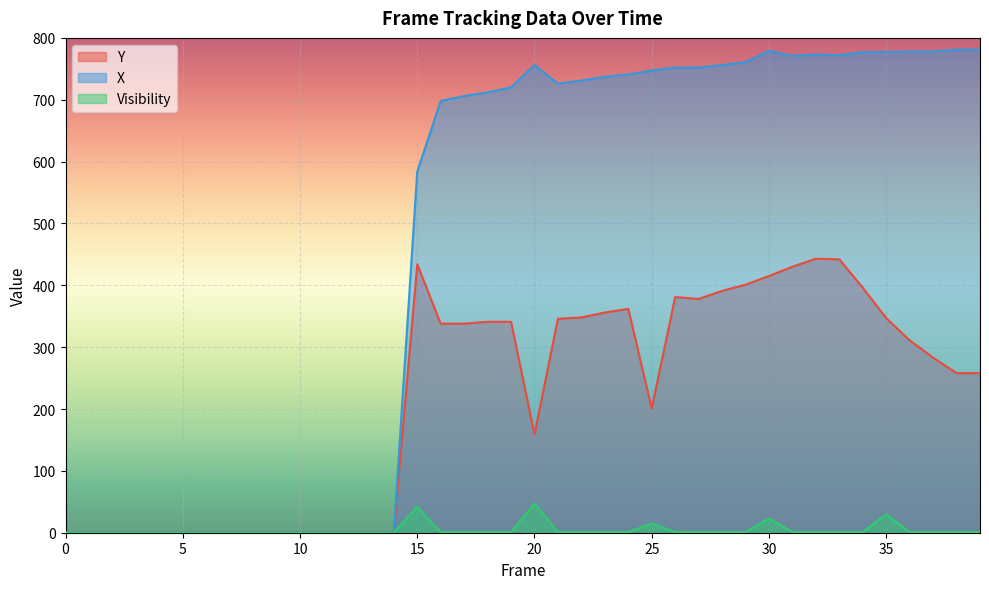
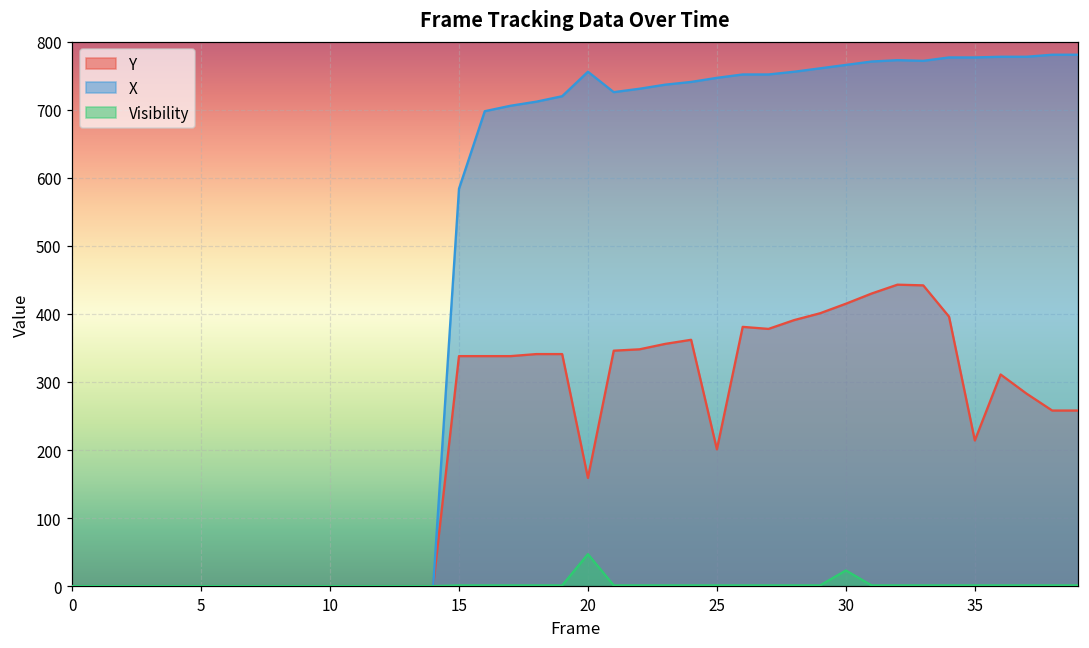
  {
    "Y": {
-     "15": 430,
+     "15": 340,
      "20": 160,
      "25": 200,
      "30": 420,
-     "35": 350
+     "35": 210
    },
    "X": {
      "15": 580,
      "20": 760,
      "25": 750,
-     "30": 780,
+     "30": 770,
      "35": 780
    },
    "Visibility": {
-     "15": 40,
+     "15": 0,
      "20": 50,
-     "25": 20,
+     "25": 0,
      "30": 20,
-     "35": 30
+     "35": 0
    }
  }
